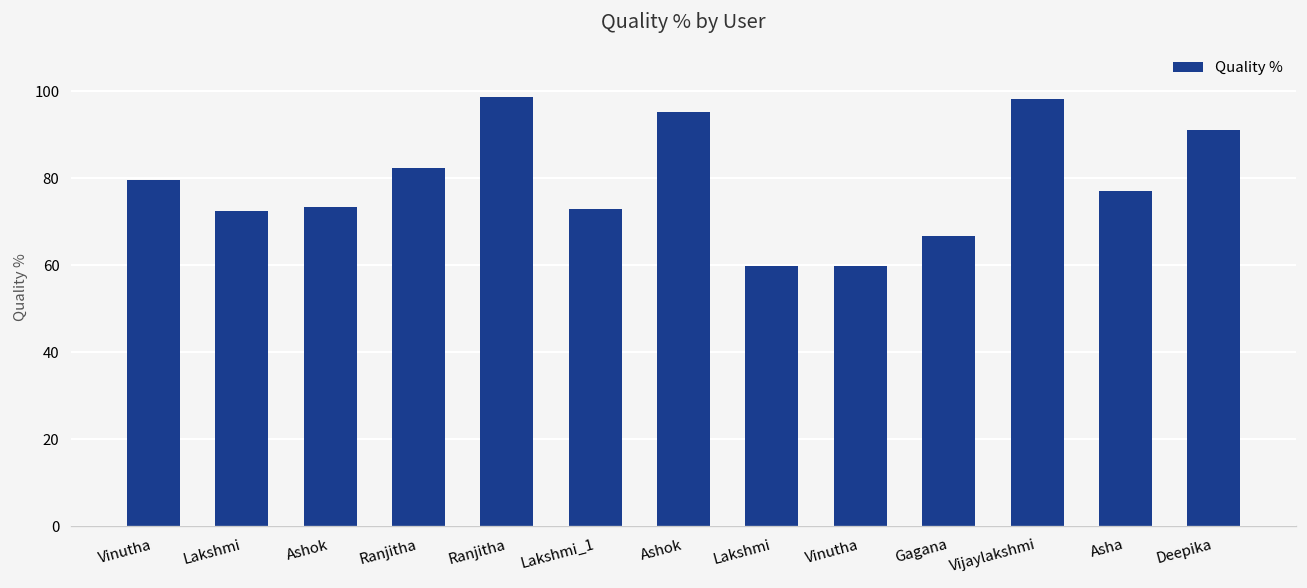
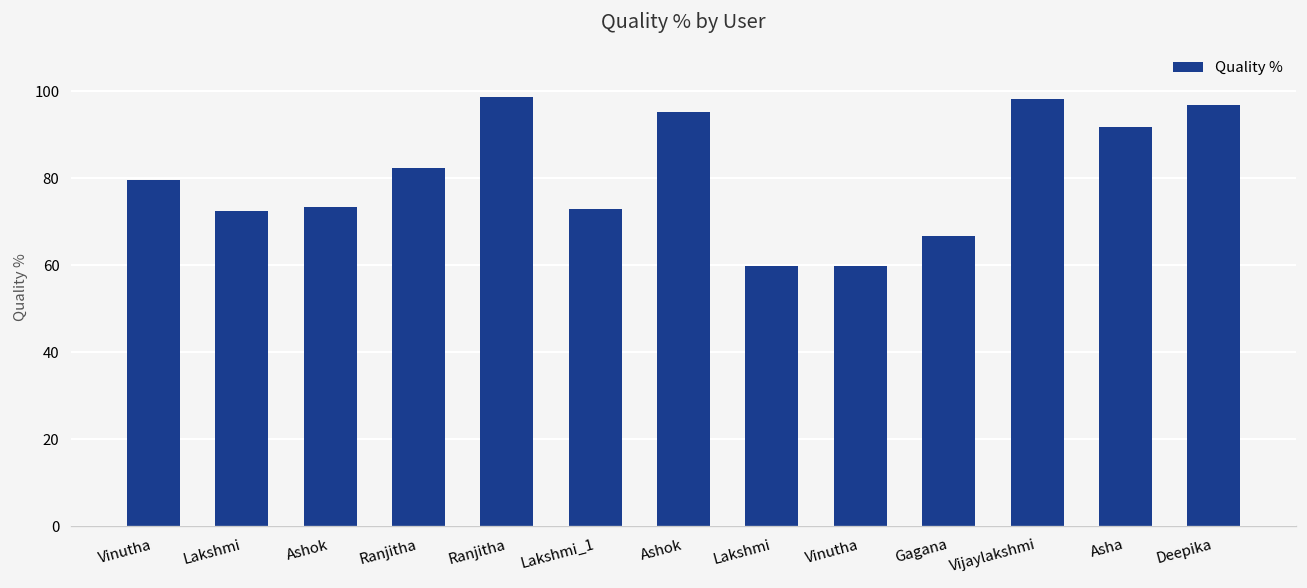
  {
    "Lakshmi_1": 73,
    "Gagana": 67,
    "Vijaylakshmi": 98,
-   "Asha": 77,
-   "Deepika": 91
+   "Asha": 92,
+   "Deepika": 97
  }
